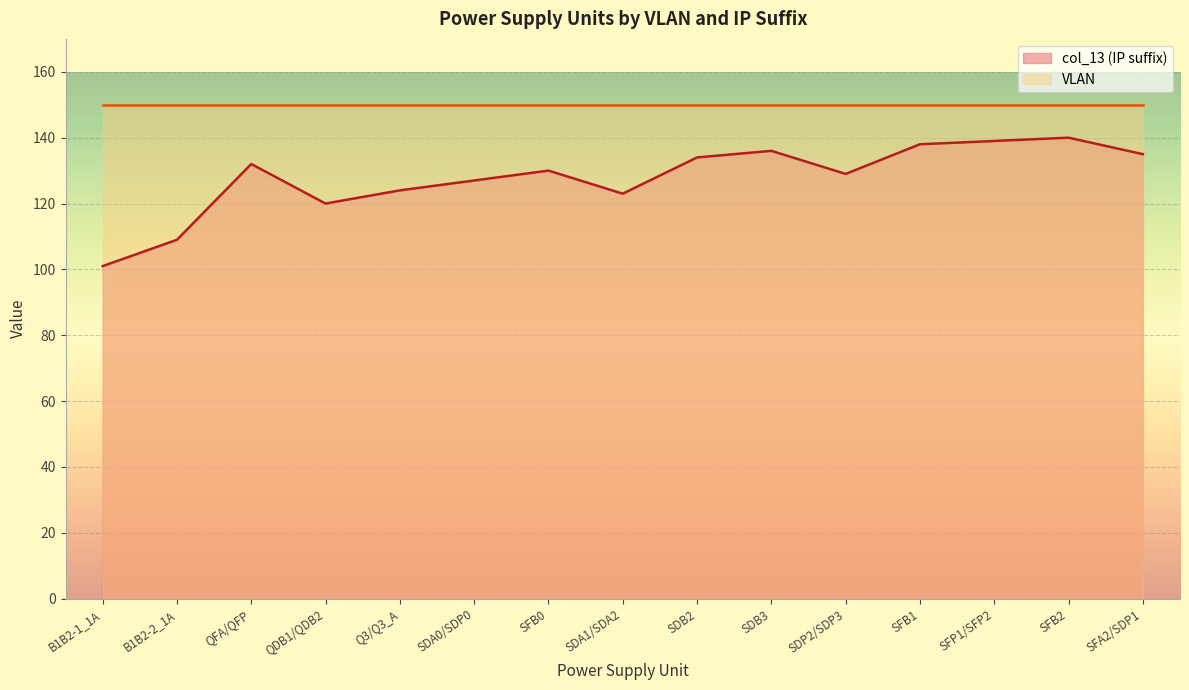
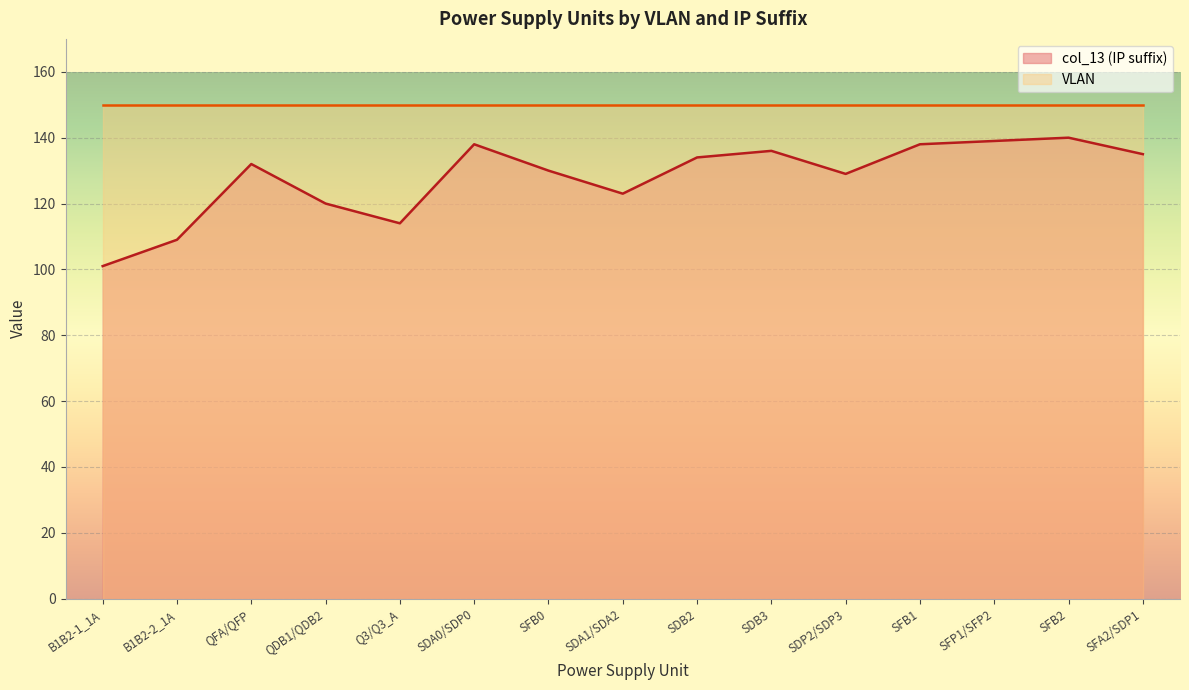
  {
    "col_13 (IP suffix)": {
      "B1B2-1_1A": 101,
      "B1B2-2_1A": 109,
      "QFA/QFP": 132,
      "QDB1/QDB2": 120,
-     "Q3/Q3_A": 124,
-     "SDA0/SDP0": 127,
+     "Q3/Q3_A": 114,
+     "SDA0/SDP0": 138,
      "SFB0": 130,
      "SDA1/SDA2": 123,
      "SDB2": 134,
      "SDB3": 136,
      "SDP2/SDP3": 129,
      "SFB1": 138,
      "SFP1/SFP2": 139,
      "SFB2": 140,
      "SFA2/SDP1": 135
    },
    "VLAN": {
      "B1B2-1_1A": 150,
      "B1B2-2_1A": 150,
      "QFA/QFP": 150,
      "QDB1/QDB2": 150,
      "Q3/Q3_A": 150,
      "SDA0/SDP0": 150,
      "SFB0": 150,
      "SDA1/SDA2": 150,
      "SDB2": 150,
      "SDB3": 150,
      "SDP2/SDP3": 150,
      "SFB1": 150,
      "SFP1/SFP2": 150,
      "SFB2": 150,
      "SFA2/SDP1": 150
    }
  }
